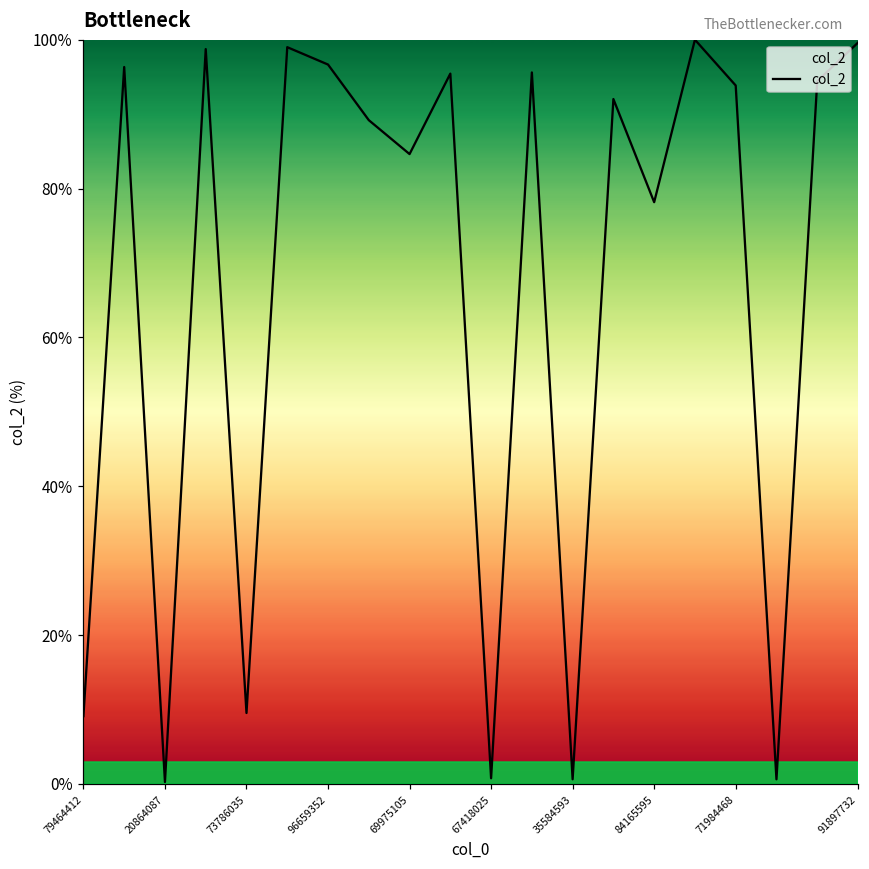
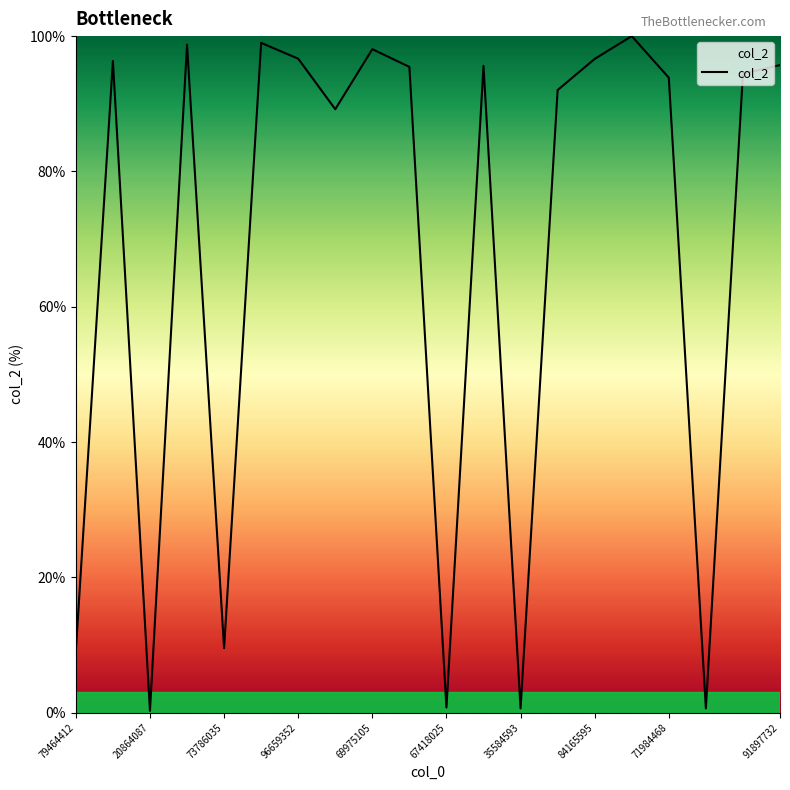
  {
    "79464412": "9%",
    "73786035": "10%",
    "96659352": "97%",
-   "69975105": "85%",
-   "84165595": "78%",
+   "69975105": "98%",
+   "84165595": "97%",
    "71984468": "94%",
-   "91897732": "100%"
+   "91897732": "96%"
  }
